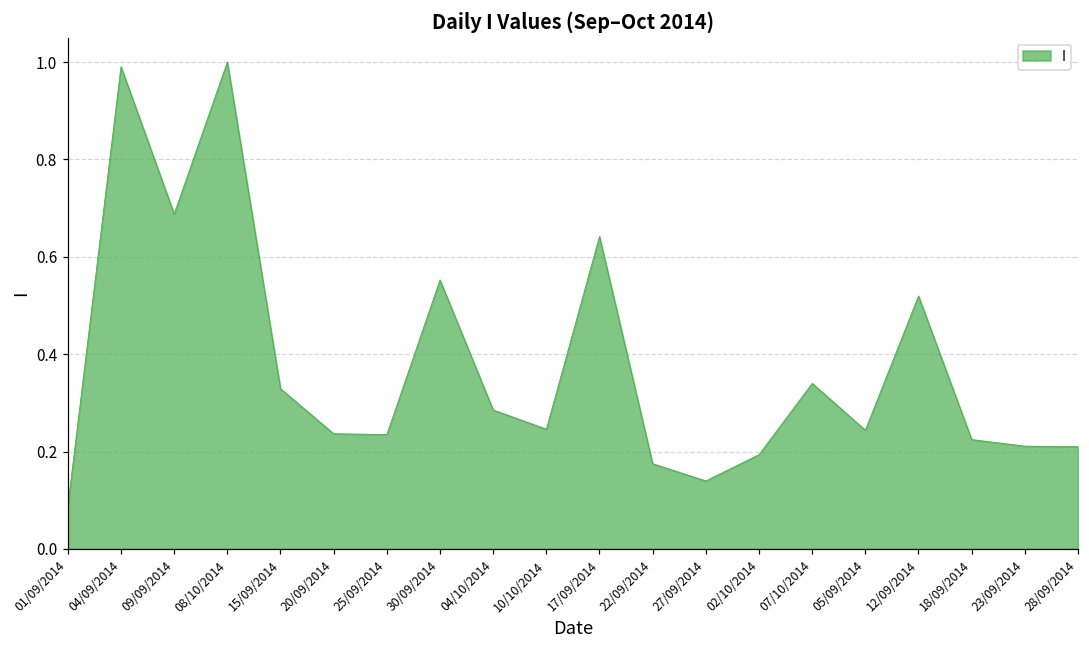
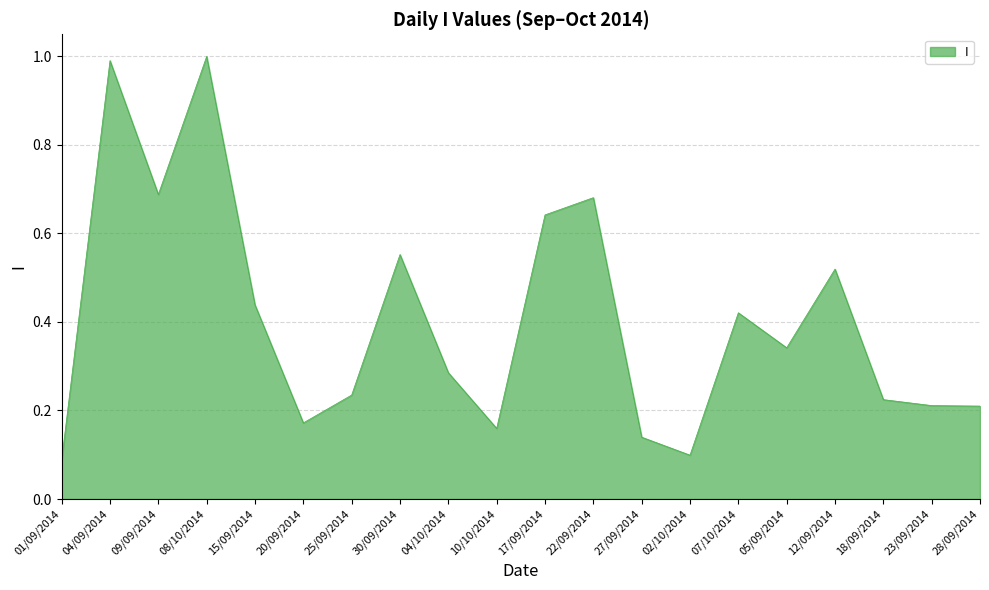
  {
    "01/09/2014": 0.09,
    "04/09/2014": 0.99,
    "09/09/2014": 0.69,
    "08/10/2014": 1.00,
-   "15/09/2014": 0.33,
-   "20/09/2014": 0.24,
+   "15/09/2014": 0.44,
+   "20/09/2014": 0.17,
    "25/09/2014": 0.23,
    "30/09/2014": 0.55,
    "04/10/2014": 0.29,
-   "10/10/2014": 0.25,
+   "10/10/2014": 0.16,
    "17/09/2014": 0.64,
-   "22/09/2014": 0.17,
+   "22/09/2014": 0.68,
    "27/09/2014": 0.14,
-   "02/10/2014": 0.19,
-   "07/10/2014": 0.34,
-   "05/09/2014": 0.24,
+   "02/10/2014": 0.10,
+   "07/10/2014": 0.42,
+   "05/09/2014": 0.34,
    "12/09/2014": 0.52,
    "18/09/2014": 0.22,
    "23/09/2014": 0.21,
    "28/09/2014": 0.21
  }
